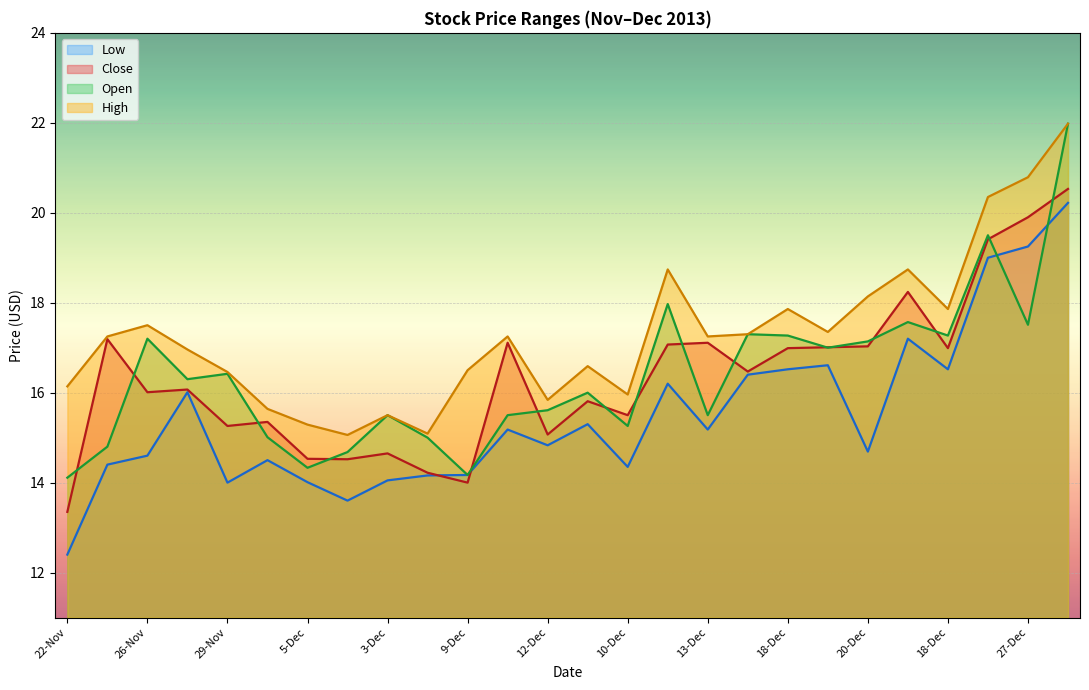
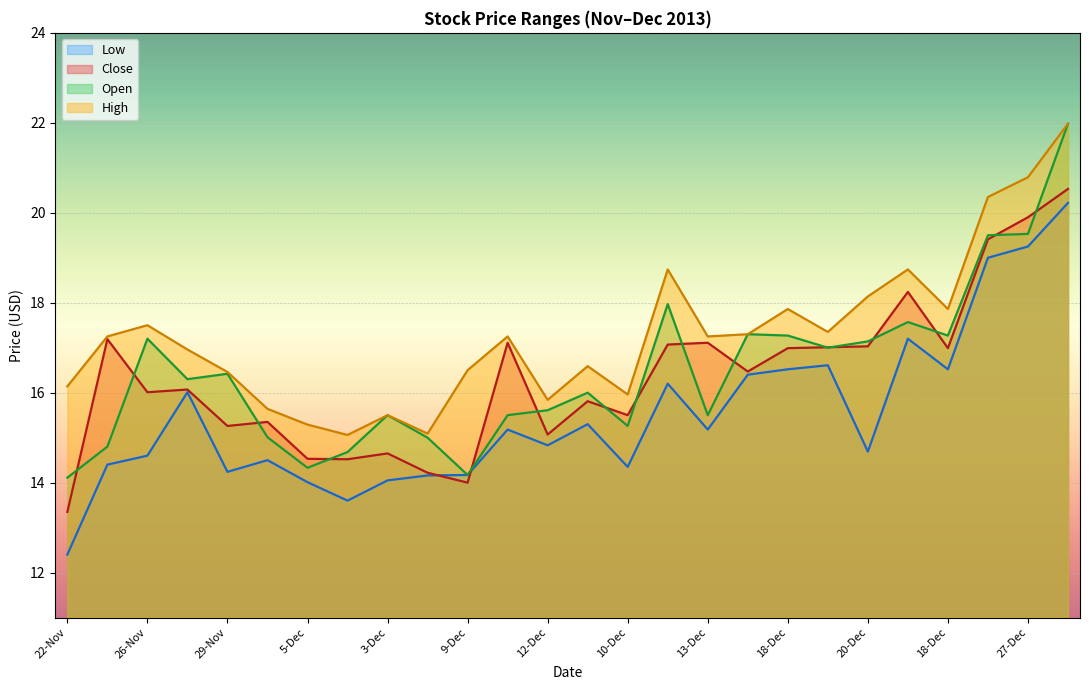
  {
    "Low": {
      "22-Nov": 12.4,
      "26-Nov": 14.6,
-     "29-Nov": 14.0,
+     "29-Nov": 14.2,
      "5-Dec": 14.0,
      "3-Dec": 14.1,
      "12-Dec": 14.8,
      "10-Dec": 14.4,
      "20-Dec": 14.7,
      "27-Dec": 19.3
    },
    "Close": {
      "22-Nov": 13.4,
      "26-Nov": 16.0,
      "29-Nov": 15.3,
      "5-Dec": 14.5,
      "3-Dec": 14.7,
      "9-Dec": 14.0,
      "12-Dec": 15.1,
      "10-Dec": 15.5,
      "20-Dec": 17.0,
      "27-Dec": 19.9
    },
    "Open": {
      "22-Nov": 14.1,
      "26-Nov": 17.2,
      "5-Dec": 14.3,
      "12-Dec": 15.6,
      "10-Dec": 15.3,
      "20-Dec": 17.1,
-     "27-Dec": 17.5
+     "27-Dec": 19.5
    },
    "High": {
      "22-Nov": 16.1,
      "26-Nov": 17.5,
      "5-Dec": 15.3,
      "9-Dec": 16.5,
      "12-Dec": 15.8,
      "10-Dec": 16.0,
      "20-Dec": 18.1,
      "27-Dec": 20.8
    }
  }
